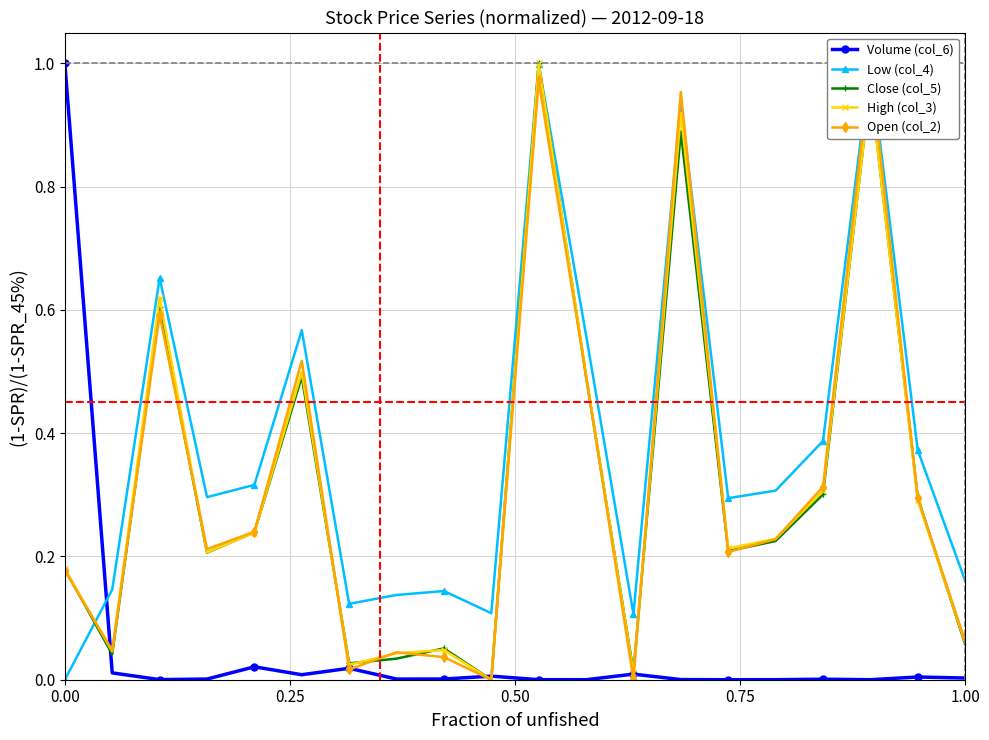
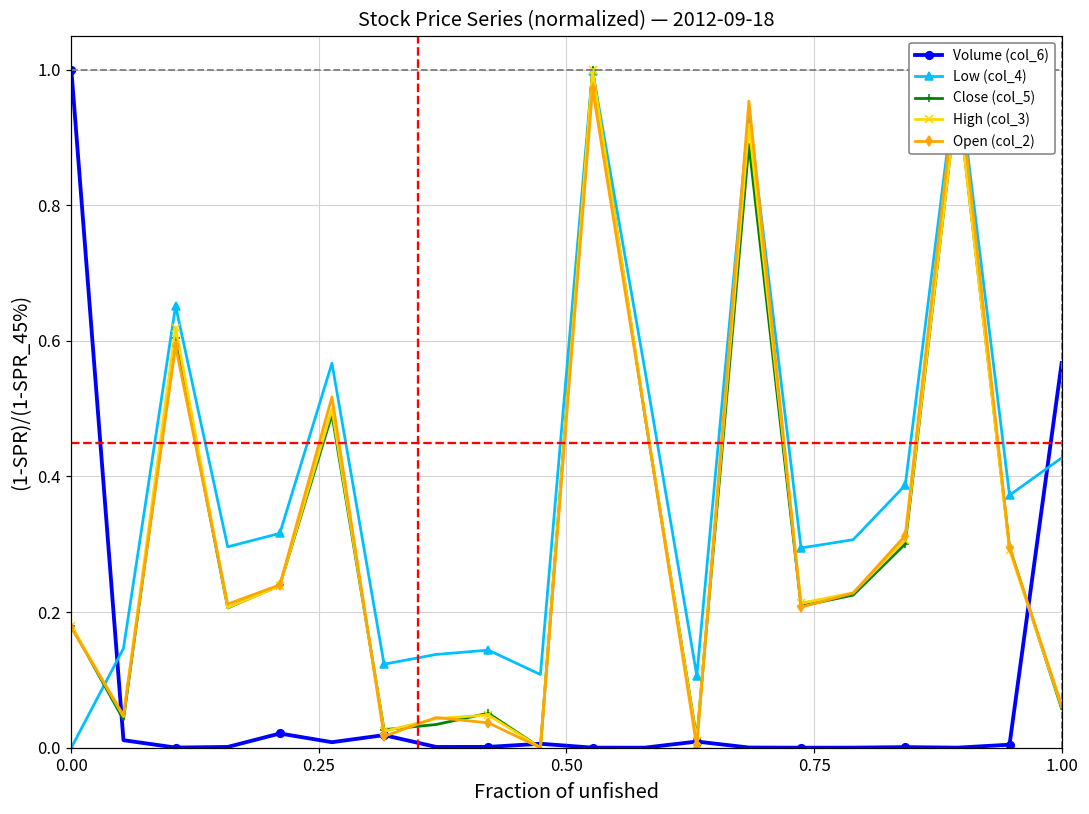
  {
    "Volume (col_6)": {
      "0.00": 1.00,
-     "1.00": 0.00
+     "1.00": 0.57
    },
    "Low (col_4)": {
      "0.00": 0.00,
-     "1.00": 0.16
+     "1.00": 0.43
    }
  }
